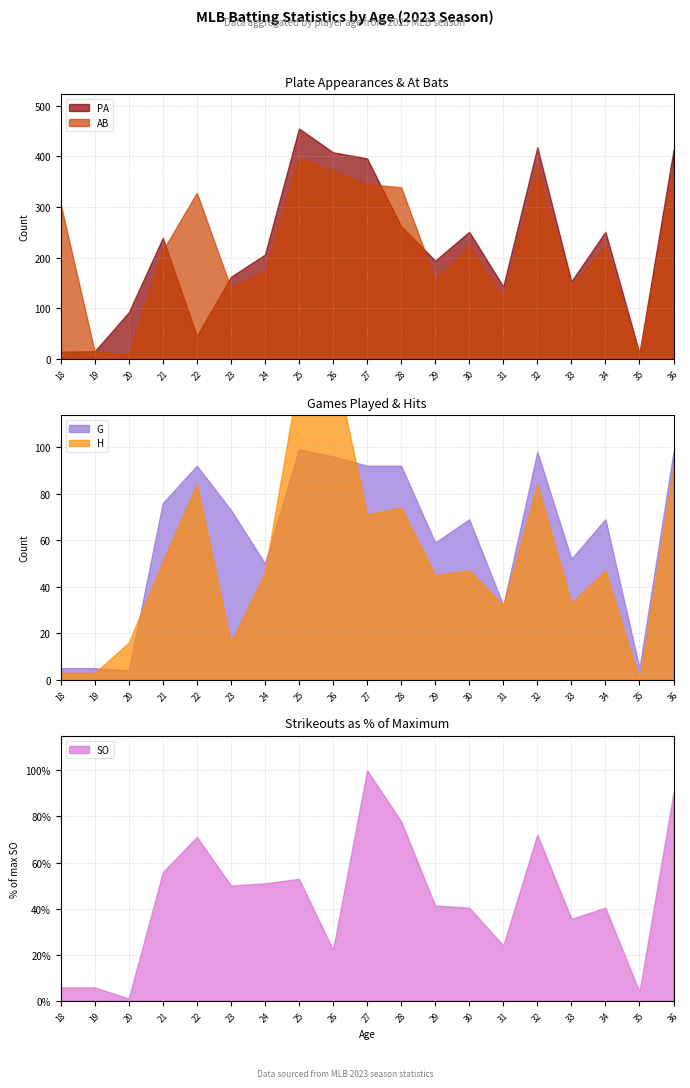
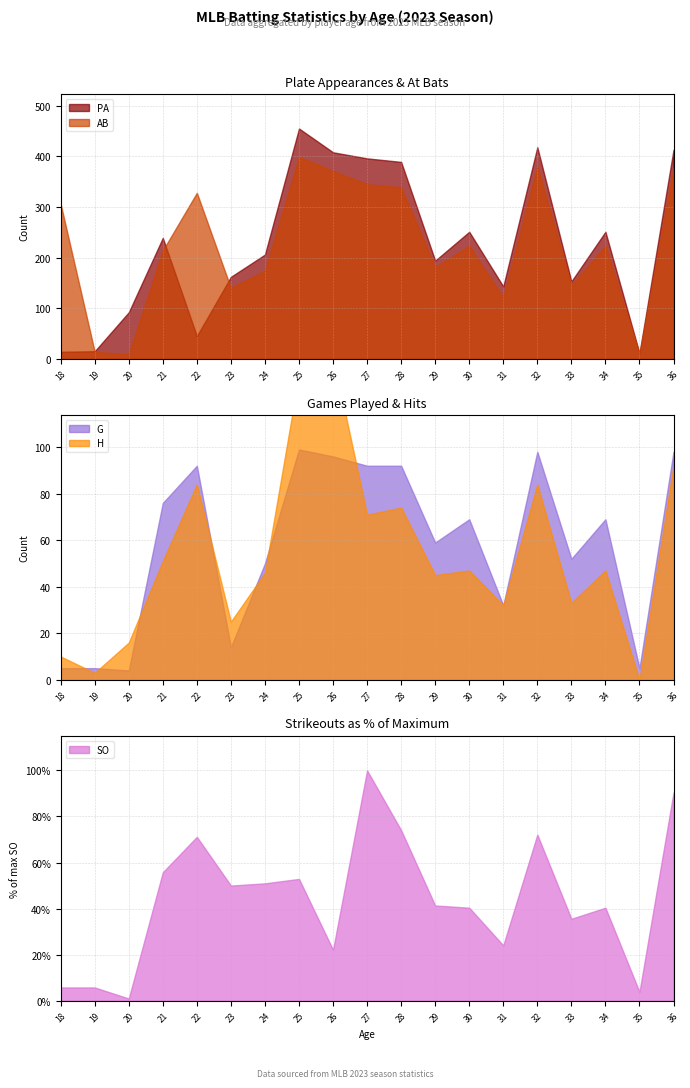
  {
    "Plate Appearances & At Bats": {
      "PA": {
        "18": "10",
        "20": "90",
        "21": "240",
        "22": "50",
        "23": "160",
        "24": "210",
        "25": "460",
        "26": "410",
        "27": "400",
-       "28": "260",
+       "28": "390",
        "29": "190",
        "30": "250",
        "31": "140",
        "32": "420",
        "33": "150",
        "34": "250",
        "36": "410"
      },
      "AB": {
        "18": "310",
        "20": "10",
        "21": "210",
        "22": "330",
        "23": "140",
        "24": "170",
        "25": "400",
        "26": "370",
        "27": "350",
        "28": "340",
-       "29": "160",
+       "29": "180",
        "30": "220",
        "31": "120",
        "32": "380",
        "33": "150",
        "34": "220",
        "36": "380"
      }
    },
    "Games Played & Hits": {
      "G": {
        "18": "5",
        "19": "5",
        "20": "4",
        "21": "76",
        "22": "92",
-       "23": "73",
+       "23": "14",
        "24": "50",
        "25": "99",
        "26": "96",
        "27": "92",
        "28": "92",
        "29": "59",
        "30": "69",
        "32": "98",
        "33": "52",
        "34": "69",
        "35": "5",
        "36": "98"
      },
      "H": {
-       "18": "3",
+       "18": "10",
        "19": "3",
        "20": "16",
        "21": "51",
        "22": "84",
-       "23": "16",
+       "23": "25",
        "24": "46",
        "27": "71",
        "28": "74",
        "29": "45",
        "30": "47",
        "32": "84",
        "33": "33",
        "34": "47",
        "35": "0",
        "36": "92"
      }
    },
    "Strikeouts as % of Maximum": {
      "18": "6%",
      "19": "6%",
      "21": "56%",
      "22": "71%",
      "23": "50%",
      "24": "51%",
      "25": "53%",
      "26": "22%",
      "27": "100%",
-     "28": "78%",
+     "28": "74%",
      "29": "41%",
      "30": "40%",
      "31": "24%",
      "32": "72%",
      "33": "36%",
      "34": "40%",
      "35": "4%",
      "36": "90%"
    }
  }
